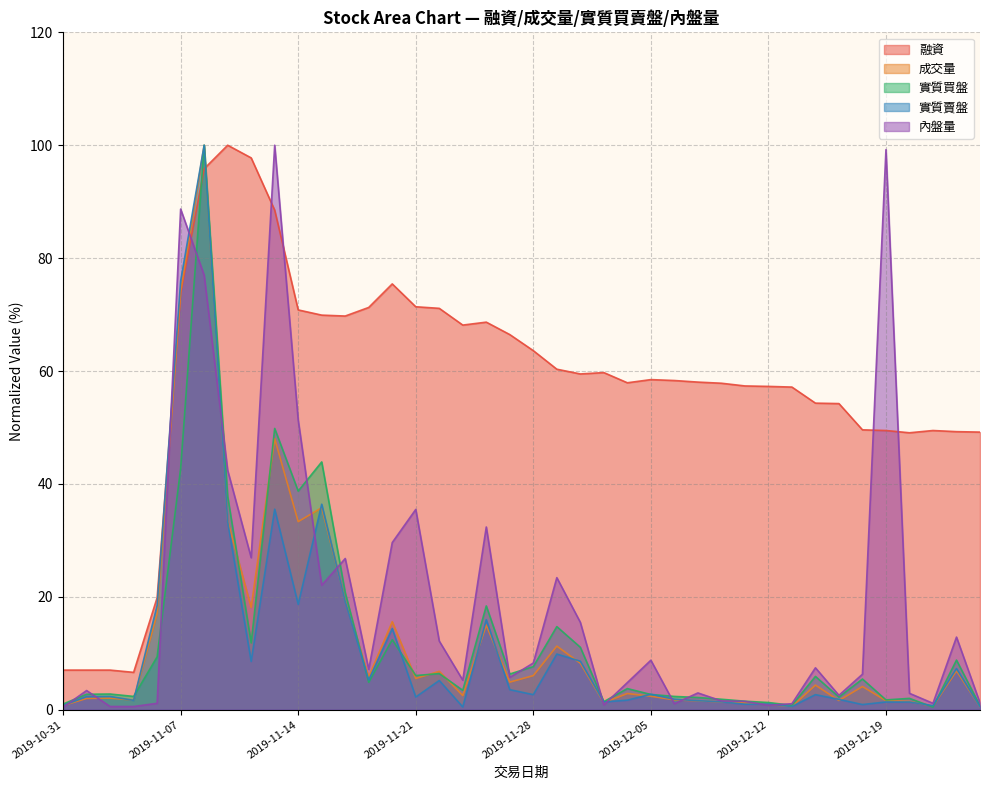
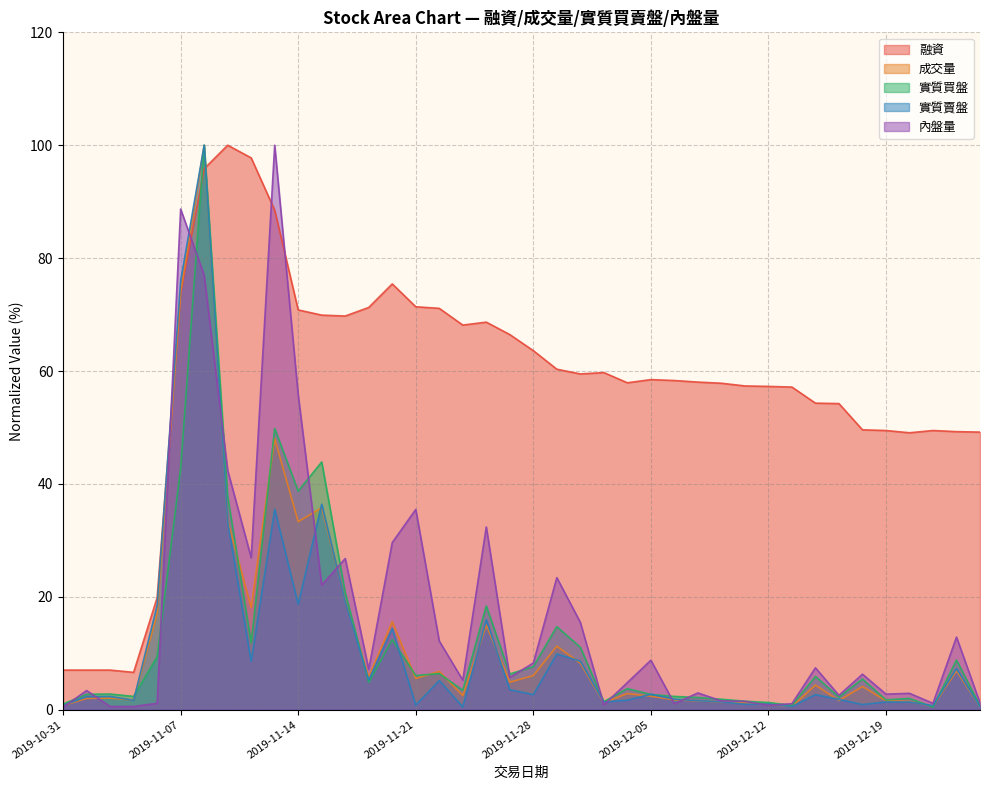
  {
    "實質買盤": {
      "2019-11-07": 43,
      "2019-11-14": 39,
      "2019-11-21": 6,
      "2019-11-28": 8
    },
    "實質賣盤": {
      "2019-11-07": 76,
      "2019-11-14": 19,
-     "2019-11-21": 2,
+     "2019-11-21": 1,
      "2019-11-28": 3
    },
    "內盤量": {
      "2019-11-07": 89,
-     "2019-11-14": 51,
+     "2019-11-14": 56,
      "2019-11-21": 35,
      "2019-11-28": 8,
      "2019-12-05": 9,
-     "2019-12-19": 99
+     "2019-12-19": 3
    }
  }
